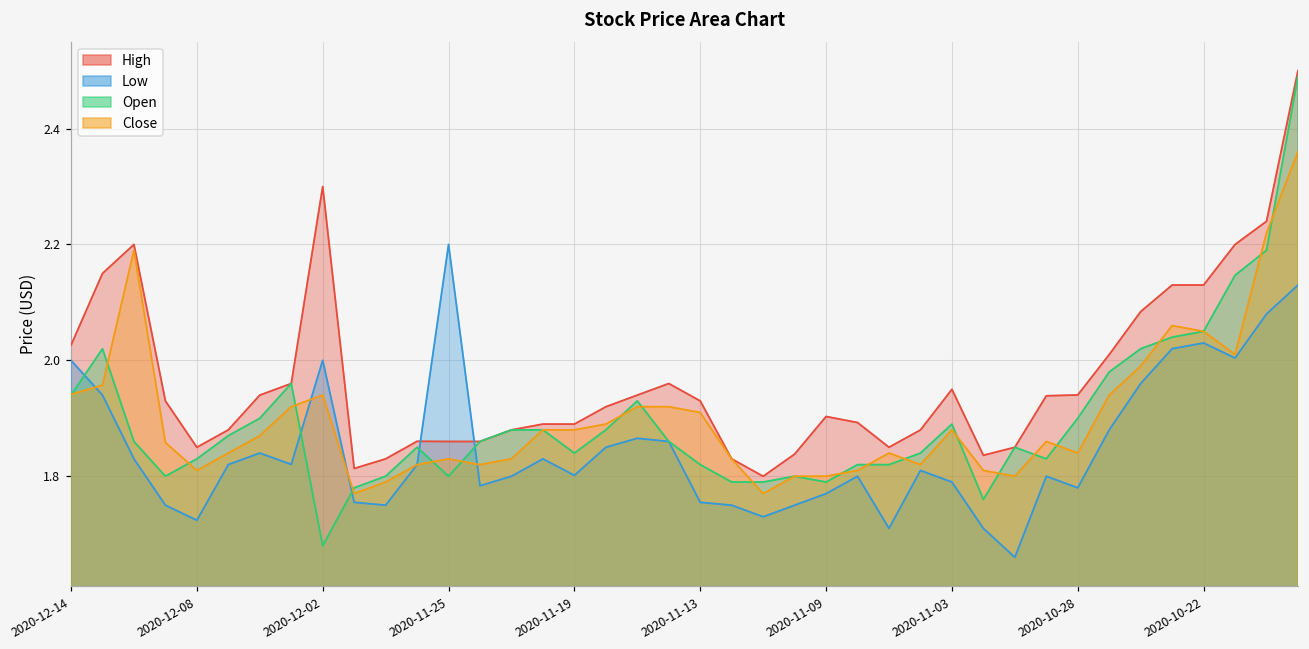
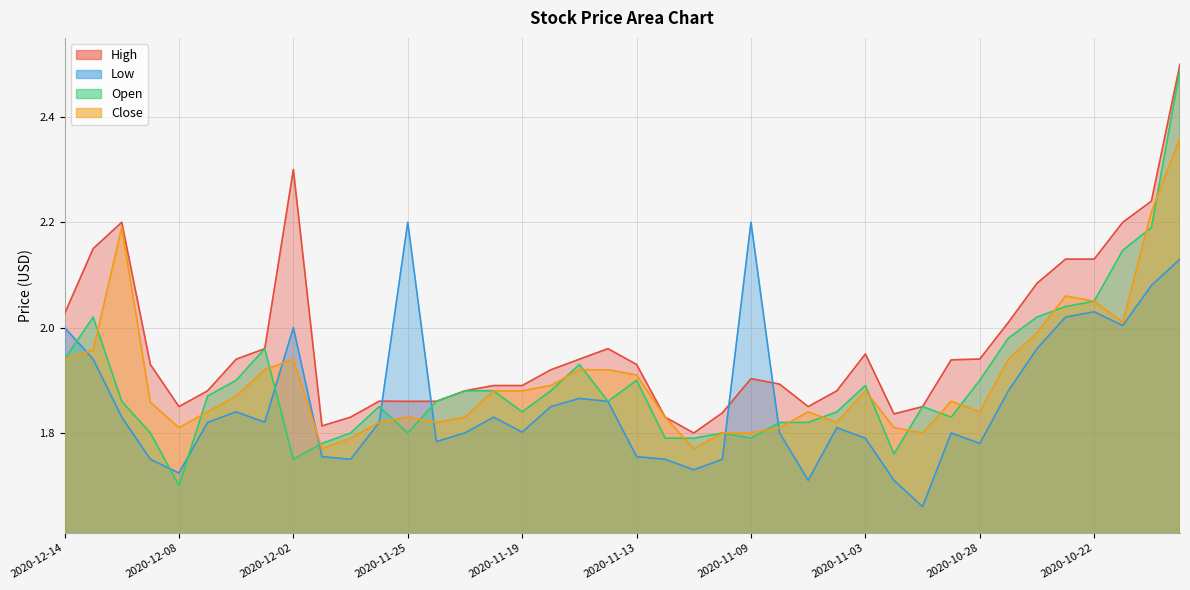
  {
    "Low": {
      "2020-12-14": 2.00,
      "2020-12-08": 1.72,
      "2020-12-02": 2.00,
      "2020-11-25": 2.20,
      "2020-11-19": 1.80,
      "2020-11-13": 1.76,
-     "2020-11-09": 1.77,
+     "2020-11-09": 2.20,
      "2020-11-03": 1.79,
      "2020-10-28": 1.78,
      "2020-10-22": 2.03
    },
    "Open": {
-     "2020-12-08": 1.83,
-     "2020-12-02": 1.68,
+     "2020-12-08": 1.70,
+     "2020-12-02": 1.75,
      "2020-11-25": 1.80,
      "2020-11-19": 1.84,
-     "2020-11-13": 1.82,
+     "2020-11-13": 1.90,
      "2020-11-09": 1.79,
      "2020-11-03": 1.89,
      "2020-10-28": 1.90
    }
  }
